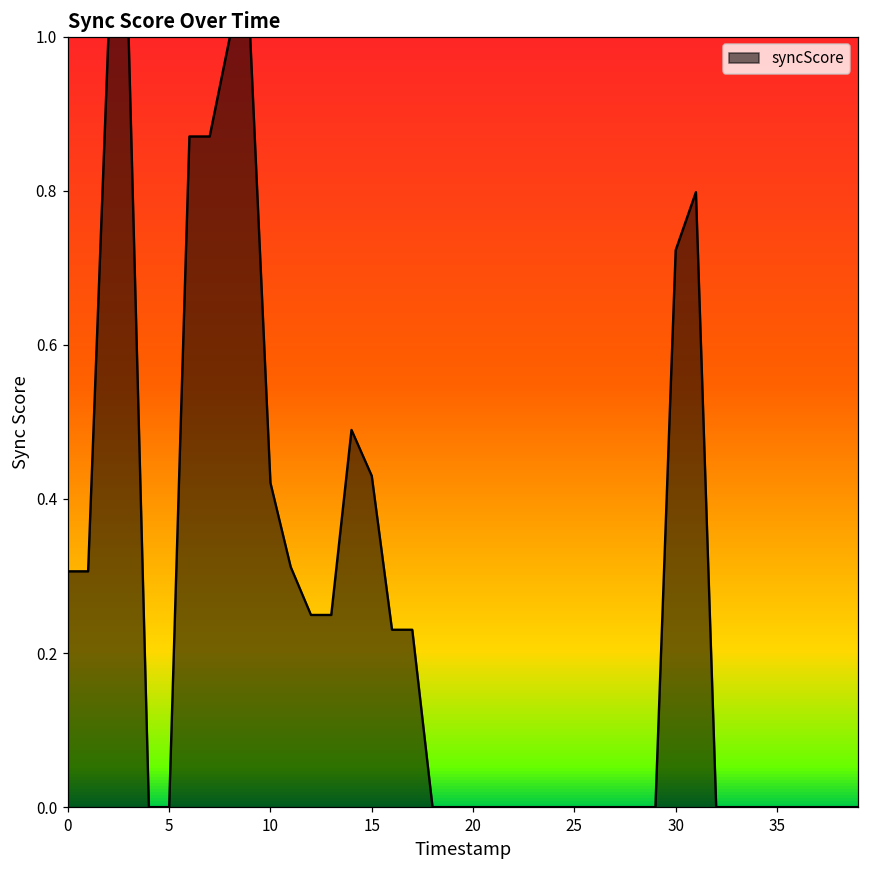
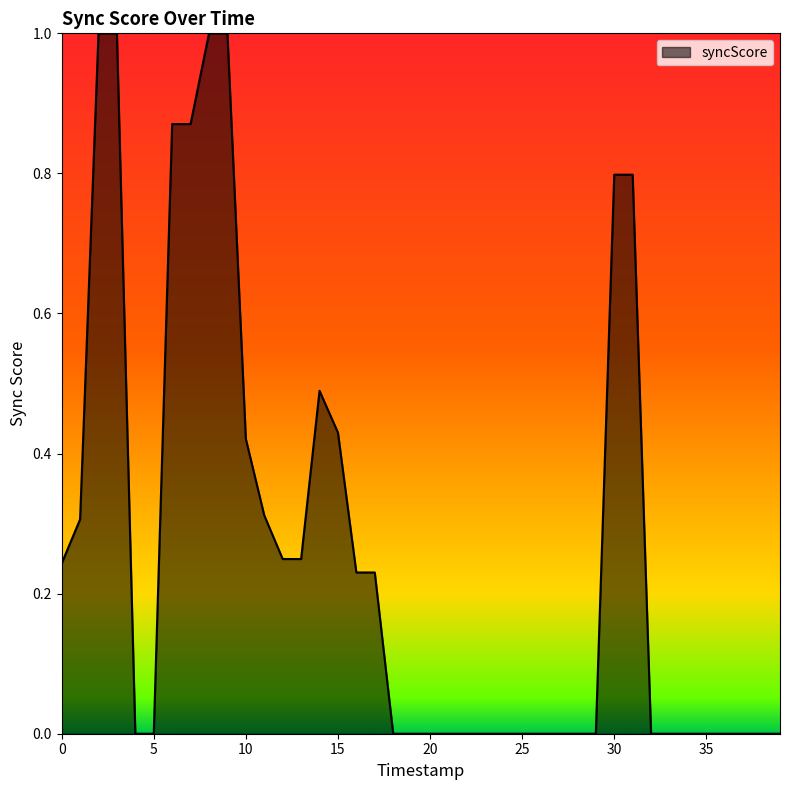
  {
-   "0": 0.31,
+   "0": 0.24,
    "5": 0.00,
    "10": 0.42,
    "15": 0.43,
    "20": 0.00,
    "25": 0.00,
-   "30": 0.72,
+   "30": 0.80,
    "35": 0.00
  }
